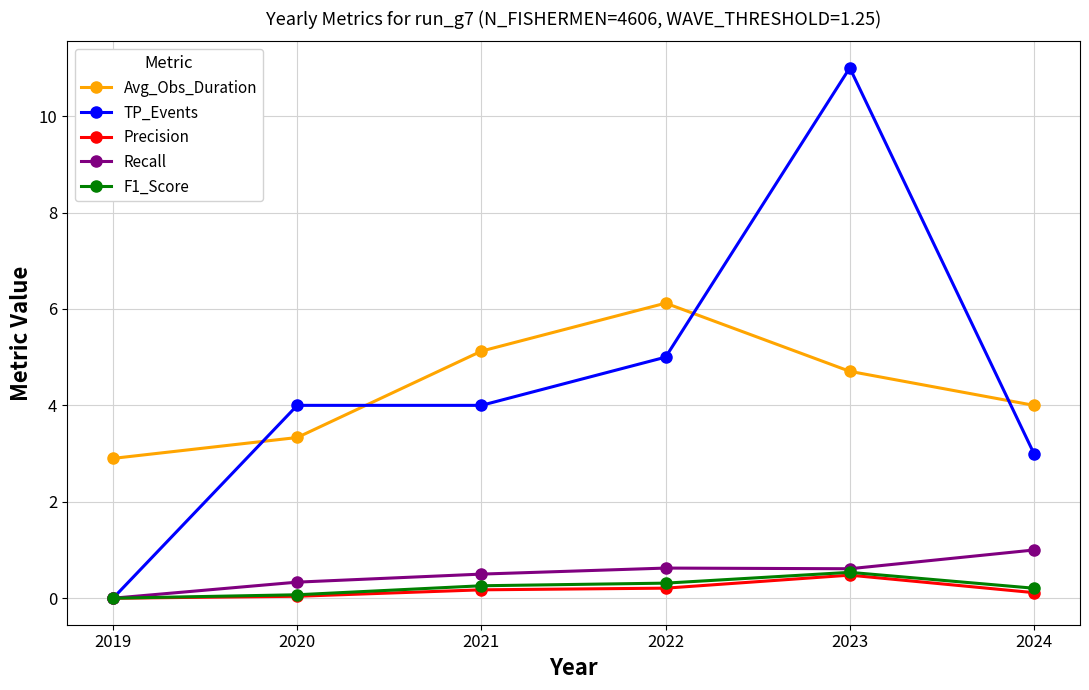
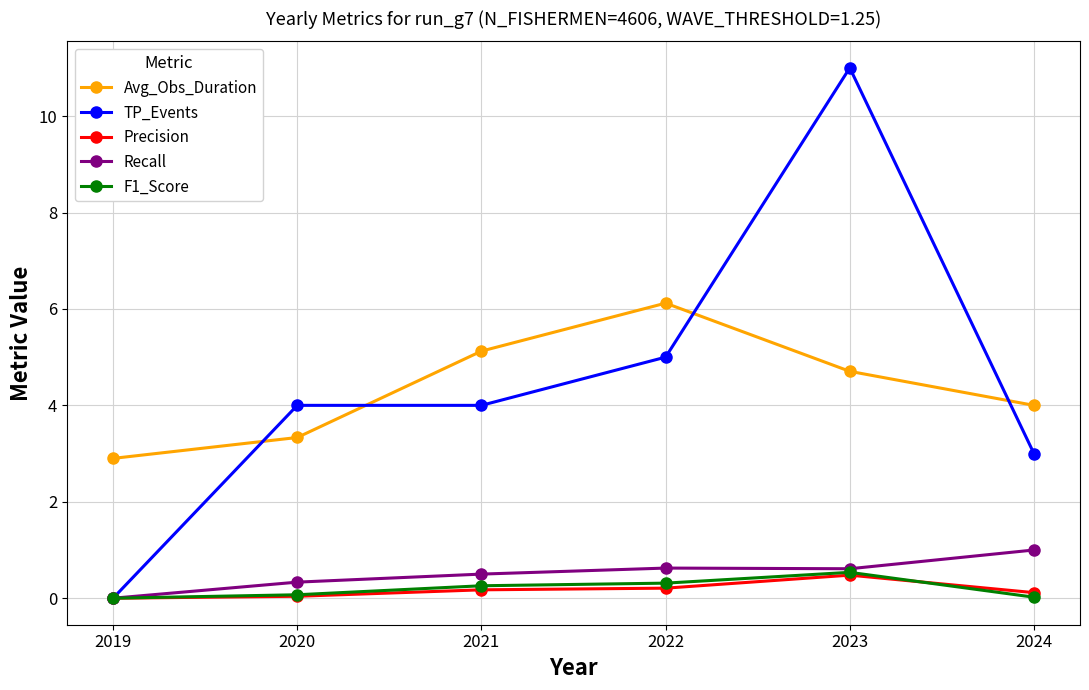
  {
    "Avg_Obs_Duration": {
      "2019": 2.9,
      "2020": 3.3,
      "2021": 5.1,
      "2022": 6.1,
      "2023": 4.7,
      "2024": 4.0
    },
    "TP_Events": {
      "2020": 4.0,
      "2021": 4.0,
      "2022": 5.0,
      "2023": 11.0,
      "2024": 3.0
    },
    "Precision": {
      "2021": 0.2,
      "2022": 0.2,
      "2023": 0.5,
      "2024": 0.1
    },
    "Recall": {
      "2020": 0.3,
      "2021": 0.5,
      "2022": 0.6,
      "2023": 0.6,
      "2024": 1.0
    },
    "F1_Score": {
      "2021": 0.3,
      "2022": 0.3,
      "2023": 0.5,
-     "2024": 0.2
+     "2024": 0.0
    }
  }
